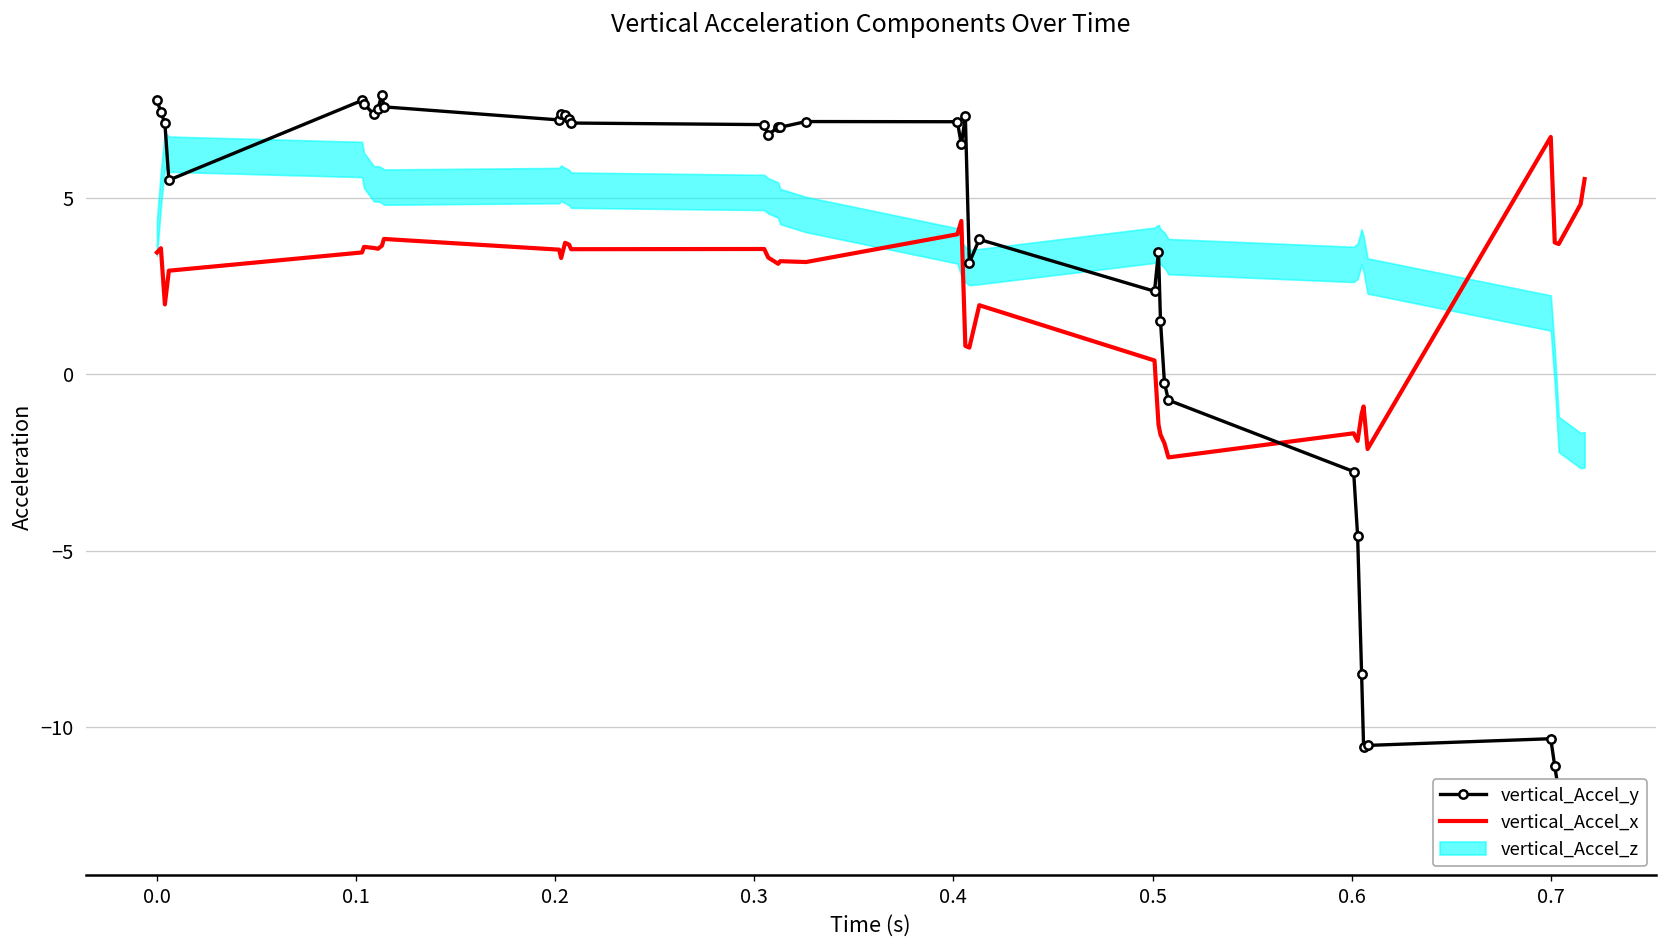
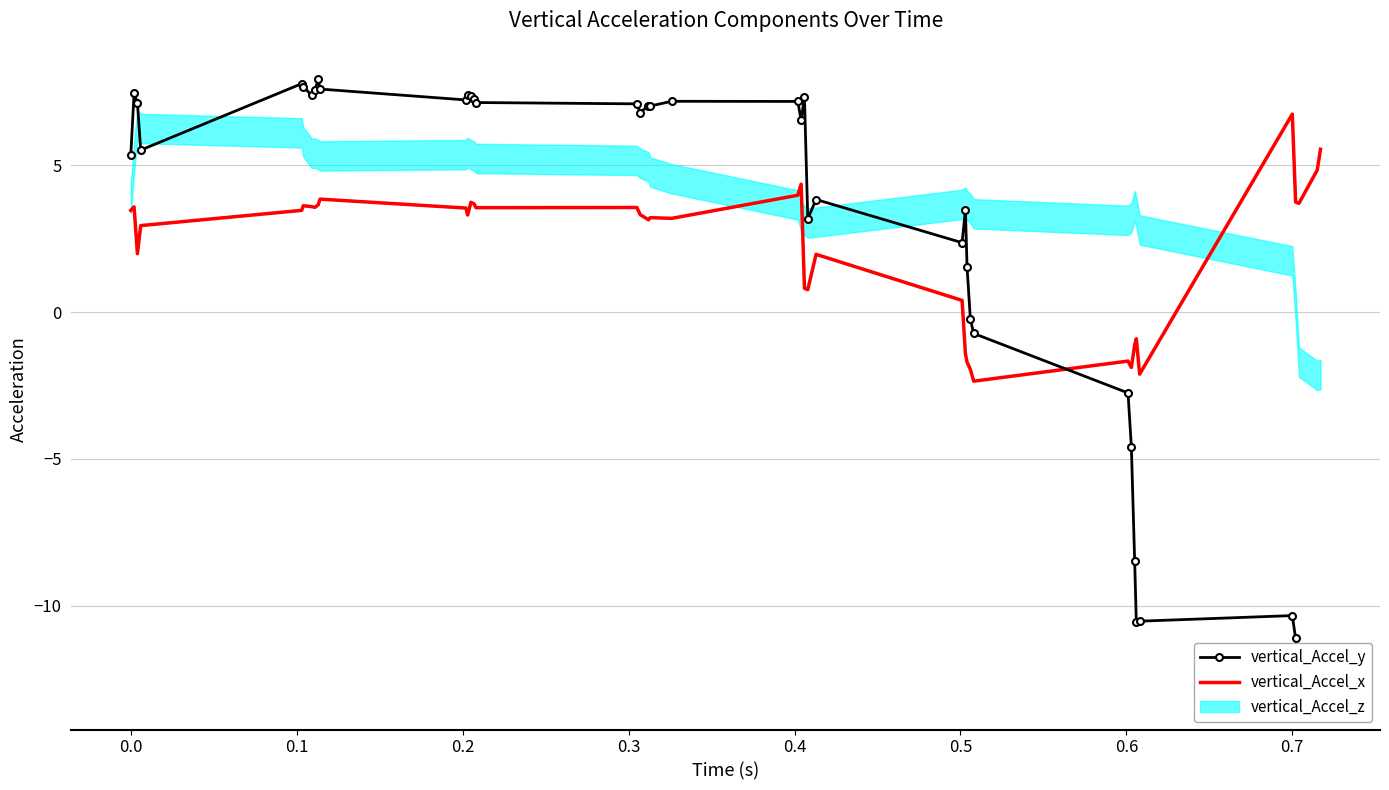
  {
    "vertical_Accel_y": {
-     "0.0": 7.8,
+     "0.0": 5.3,
      "0.7": -10.3
    },
    "vertical_Accel_x": {
      "0.0": 3.5,
      "0.7": 6.7
    }
  }
